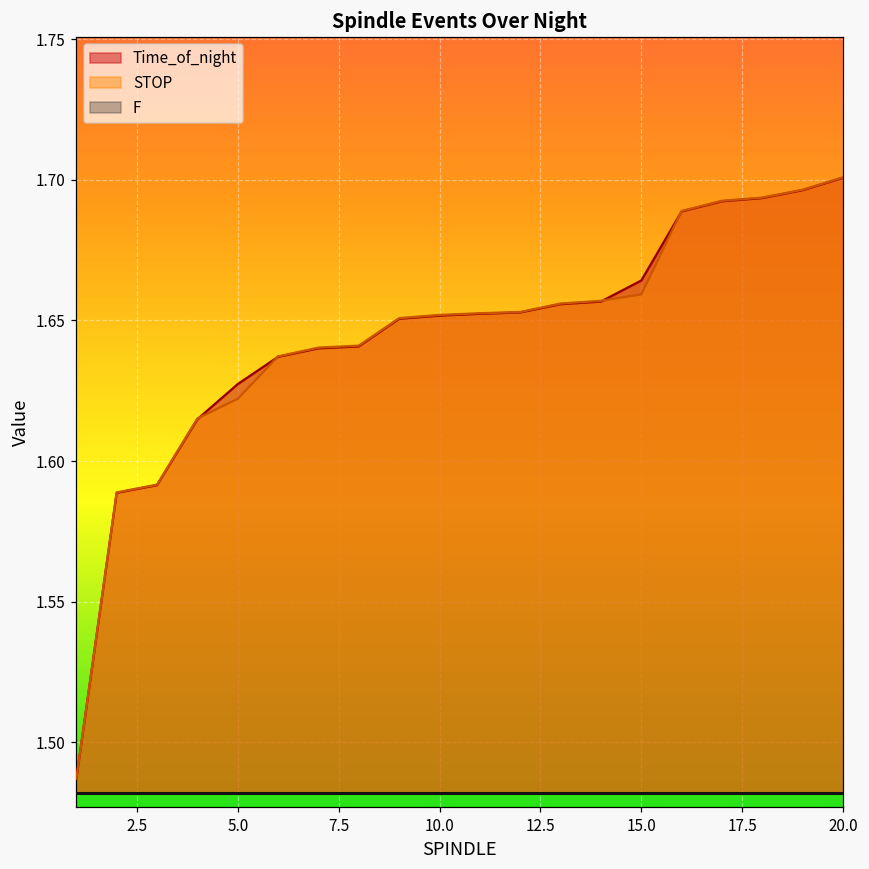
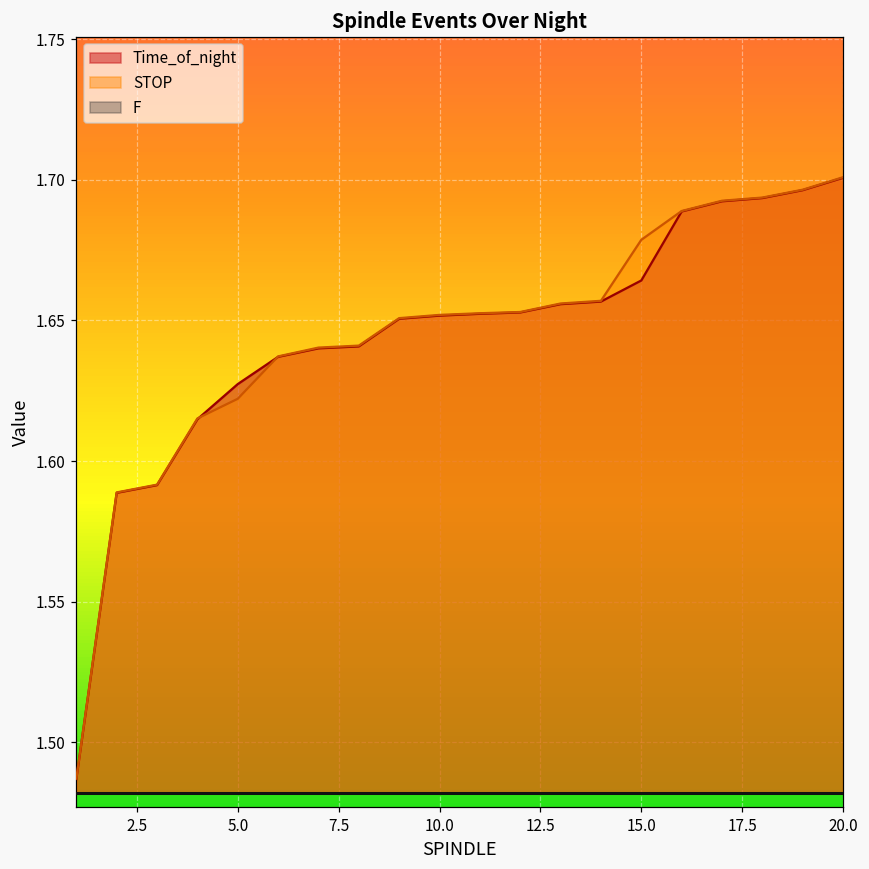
  {
    "Time_of_night": {
      "5.0": 1.627,
      "15.0": 1.664
    },
    "STOP": {
      "5.0": 1.622,
-     "15.0": 1.659
+     "15.0": 1.679
    },
    "F": {
      "5.0": 1.482,
      "10.0": 1.482,
      "15.0": 1.482,
      "20.0": 1.482
    }
  }
